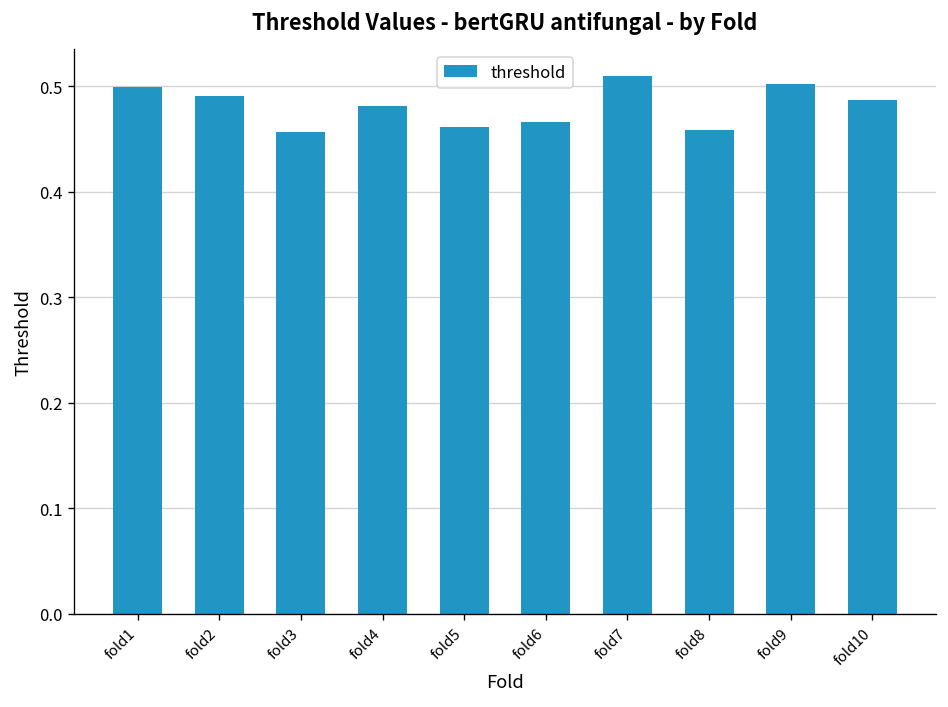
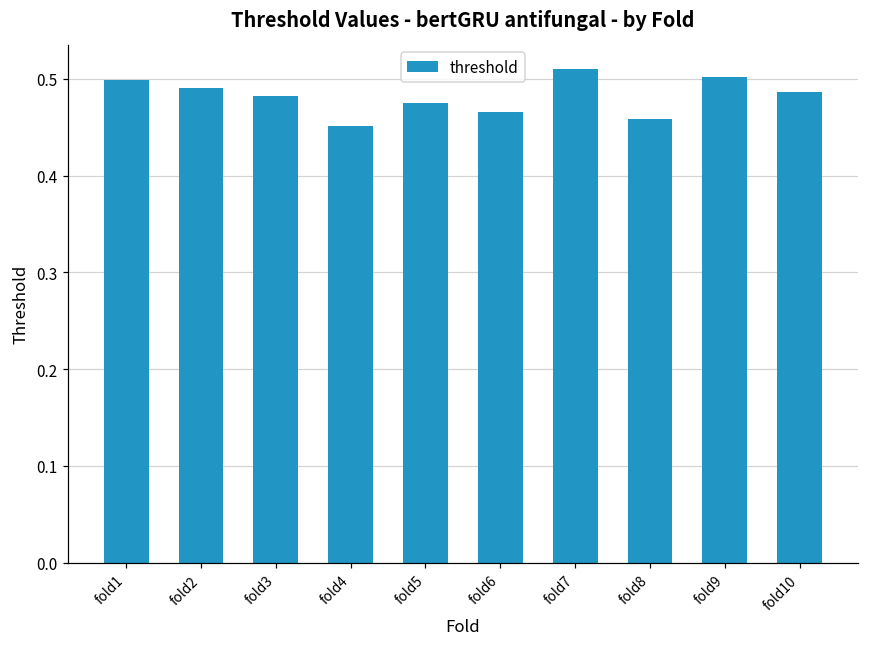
  {
    "fold1": 0.50,
    "fold2": 0.49,
-   "fold3": 0.46,
-   "fold4": 0.48,
-   "fold5": 0.46,
+   "fold3": 0.48,
+   "fold4": 0.45,
+   "fold5": 0.47,
    "fold6": 0.47,
    "fold7": 0.51,
    "fold8": 0.46,
    "fold9": 0.50,
    "fold10": 0.49
  }
